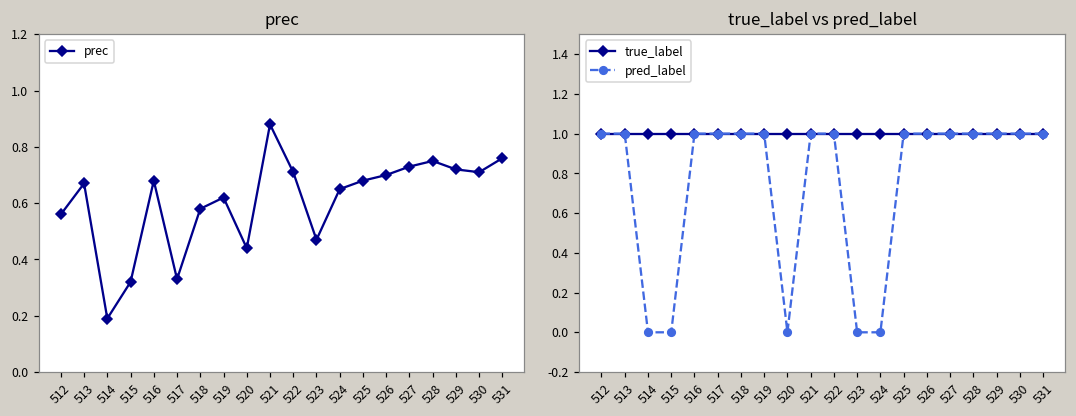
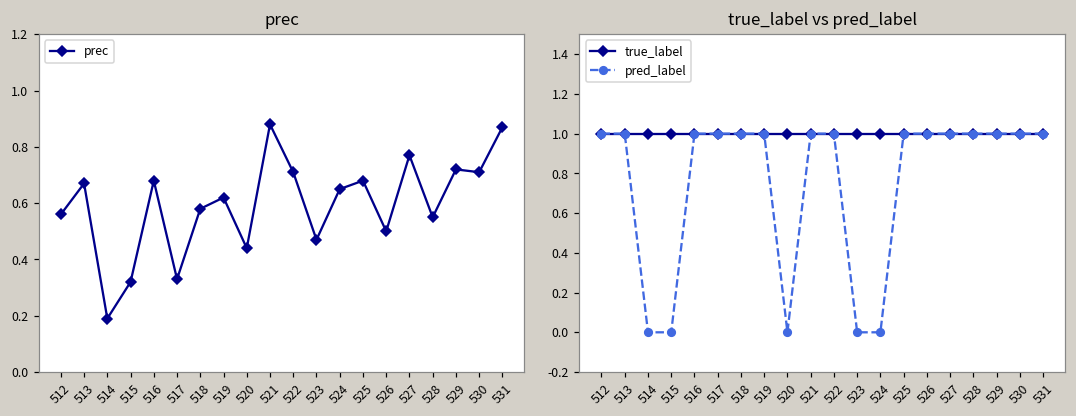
  {
    "prec": {
      "512": 0.56,
      "513": 0.67,
      "514": 0.19,
      "515": 0.32,
      "516": 0.68,
      "517": 0.33,
      "518": 0.58,
      "519": 0.62,
      "520": 0.44,
      "521": 0.88,
      "522": 0.71,
      "523": 0.47,
      "524": 0.65,
      "525": 0.68,
-     "526": 0.7,
-     "527": 0.73,
-     "528": 0.75,
+     "526": 0.5,
+     "527": 0.77,
+     "528": 0.55,
      "529": 0.72,
      "530": 0.71,
-     "531": 0.76
+     "531": 0.87
    },
    "true_label vs pred_label": {
      "true_label": {
        "514": 1.00,
        "515": 1.00,
        "520": 1.00,
        "523": 1.00,
        "524": 1.00
      },
      "pred_label": {
        "514": 0.00,
        "515": 0.00,
        "520": 0.00,
        "523": 0.00,
        "524": 0.00
      }
    }
  }
